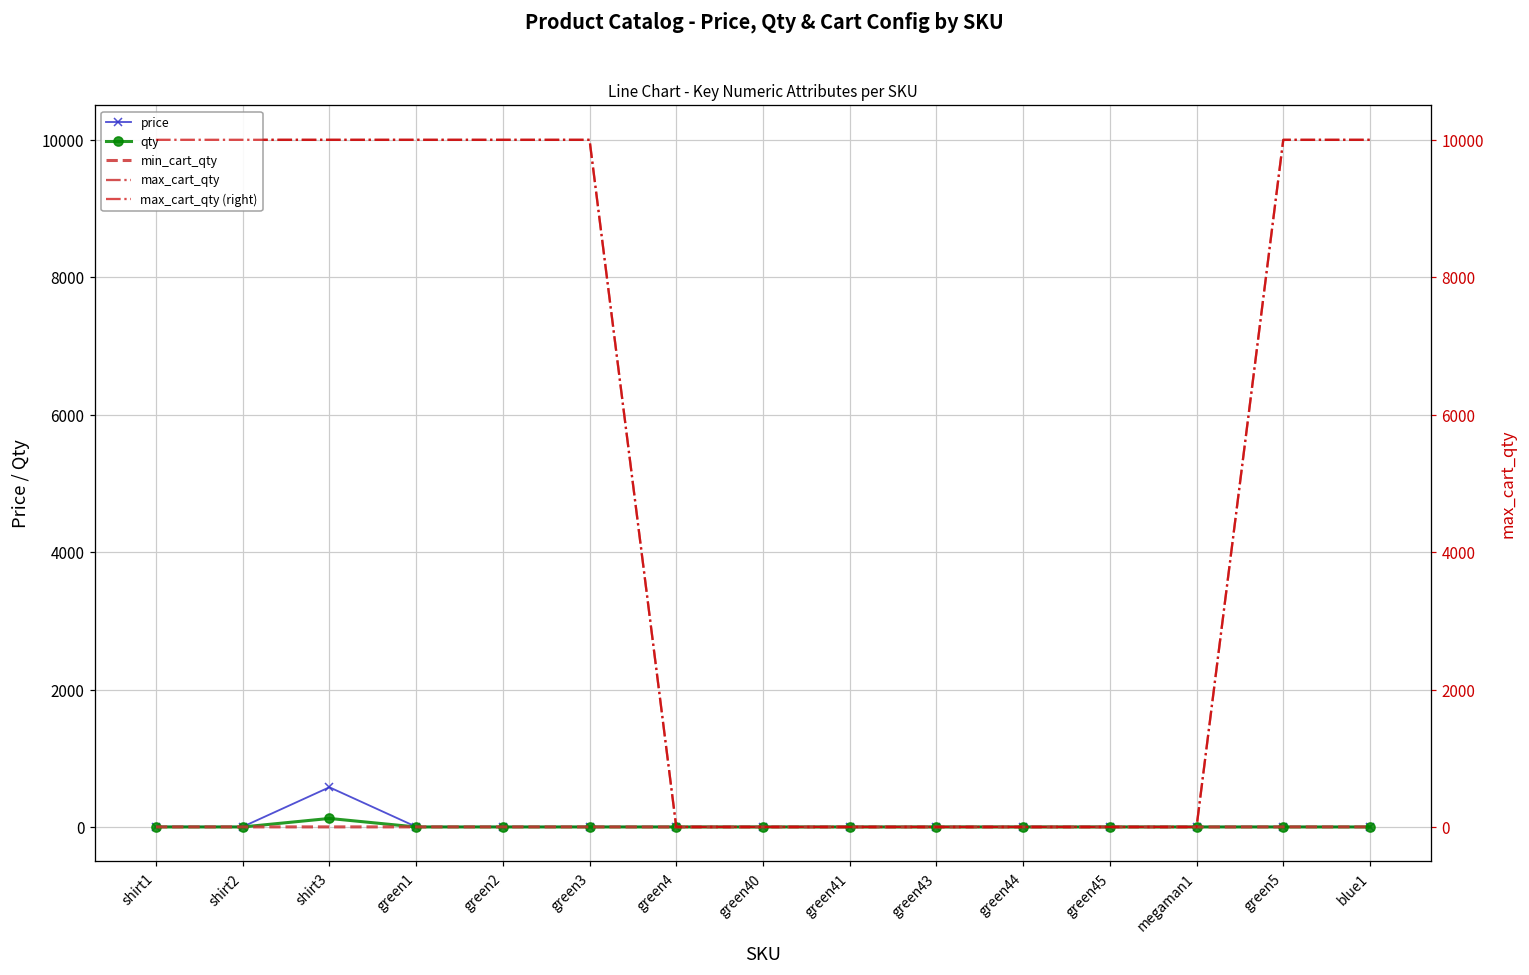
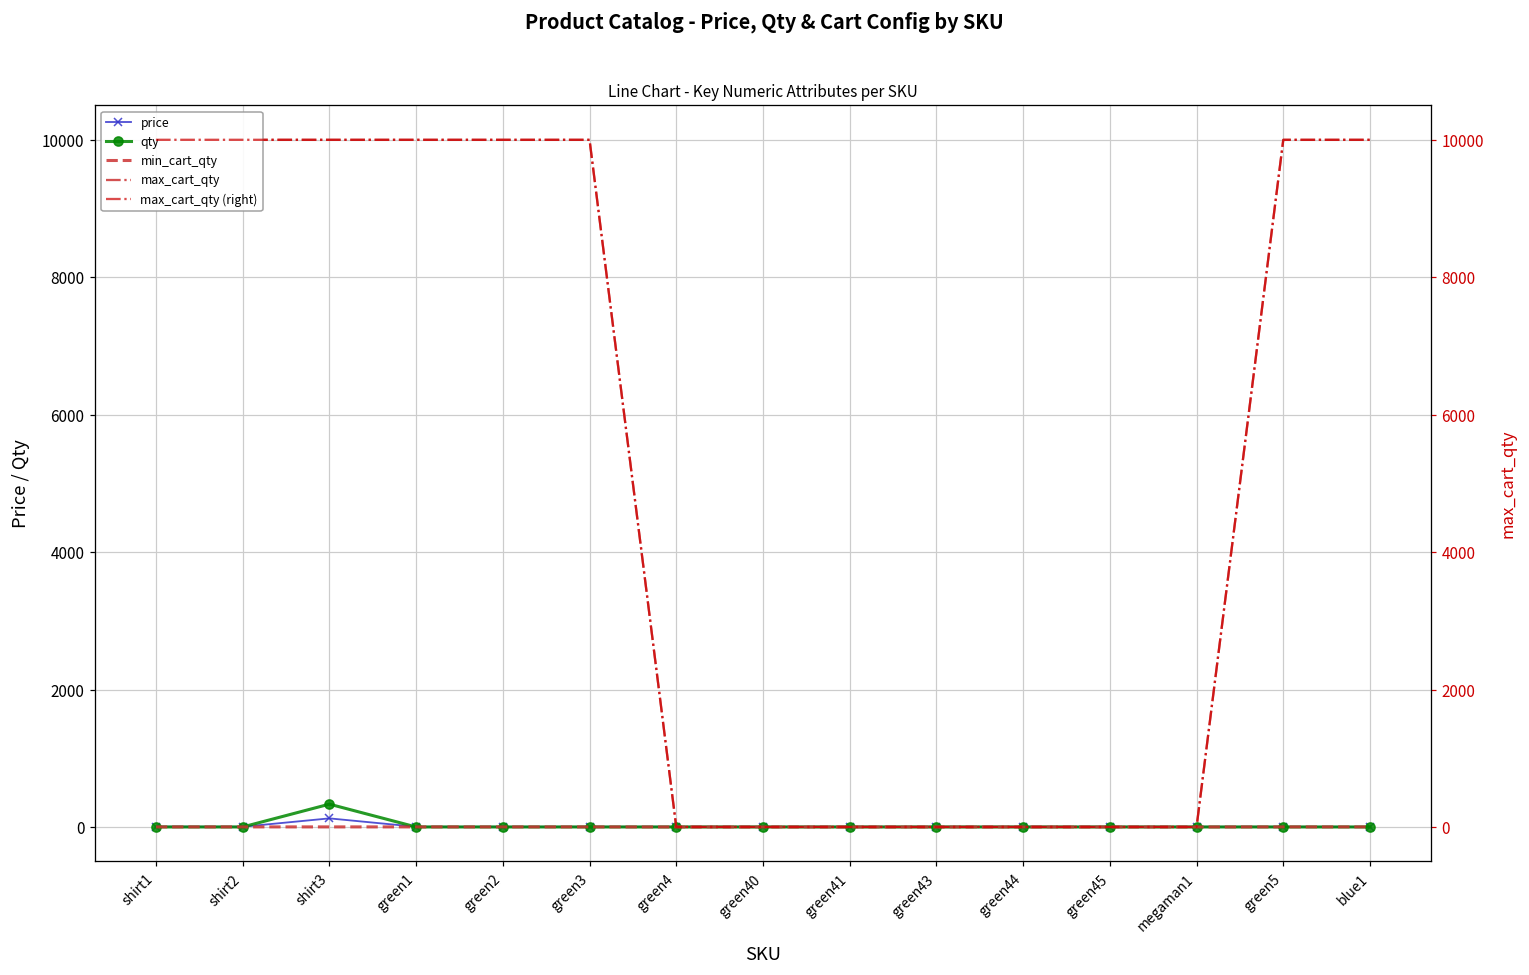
  {
    "price": {
-     "shirt3": 600
+     "shirt3": 100
    },
    "qty": {
-     "shirt3": 100
+     "shirt3": 300
    }
  }
